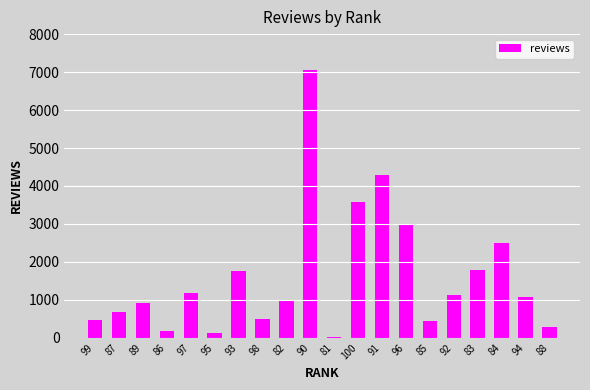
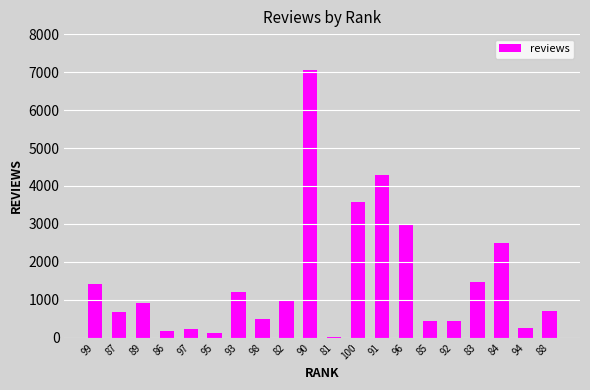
  {
-   "99": 500,
+   "99": 1400,
    "87": 700,
    "89": 900,
    "86": 200,
-   "97": 1200,
+   "97": 200,
    "95": 100,
-   "93": 1800,
+   "93": 1200,
    "98": 500,
    "82": 1000,
    "90": 7100,
    "100": 3600,
    "91": 4300,
    "96": 3000,
    "85": 400,
-   "92": 1100,
-   "83": 1800,
+   "92": 400,
+   "83": 1500,
    "84": 2500,
-   "94": 1100,
-   "88": 300
+   "94": 300,
+   "88": 700
  }
